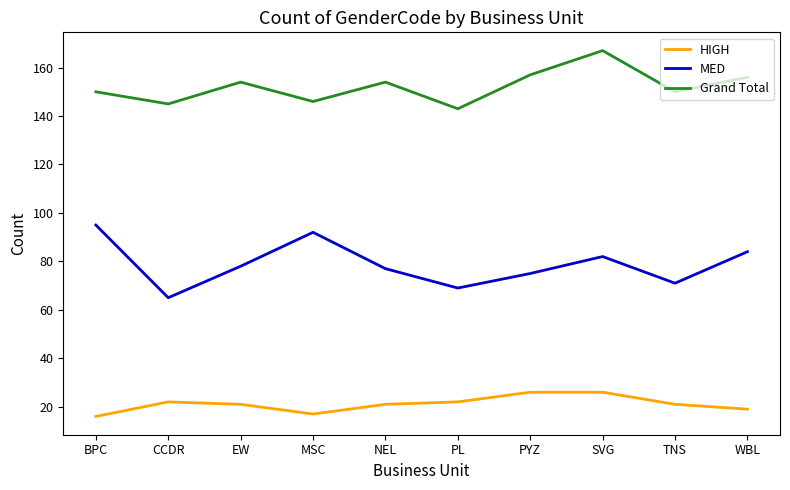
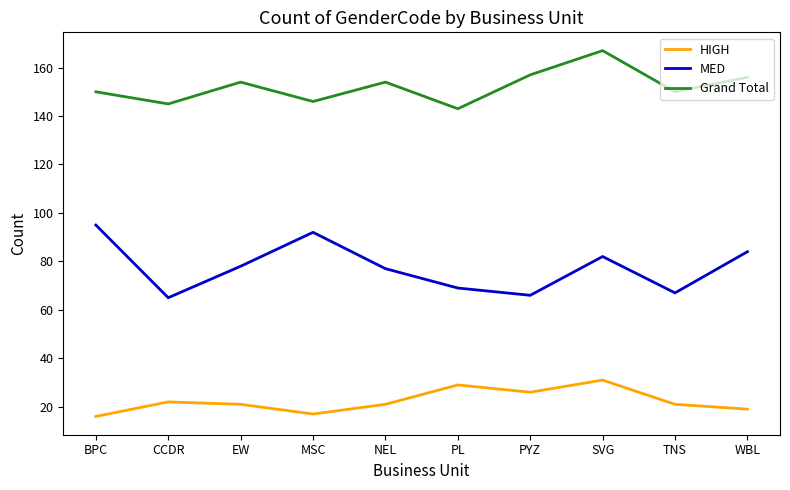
  {
    "HIGH": {
      "BPC": 16,
      "CCDR": 22,
      "EW": 21,
      "MSC": 17,
      "NEL": 21,
-     "PL": 22,
+     "PL": 29,
      "PYZ": 26,
-     "SVG": 26,
+     "SVG": 31,
      "TNS": 21,
      "WBL": 19
    },
    "MED": {
      "BPC": 95,
      "CCDR": 65,
      "EW": 78,
      "MSC": 92,
      "NEL": 77,
      "PL": 69,
-     "PYZ": 75,
+     "PYZ": 66,
      "SVG": 82,
-     "TNS": 71,
+     "TNS": 67,
      "WBL": 84
    },
    "Grand Total": {
      "BPC": 150,
      "CCDR": 145,
      "EW": 154,
      "MSC": 146,
      "NEL": 154,
      "PL": 143,
      "PYZ": 157,
      "SVG": 167
    }
  }
